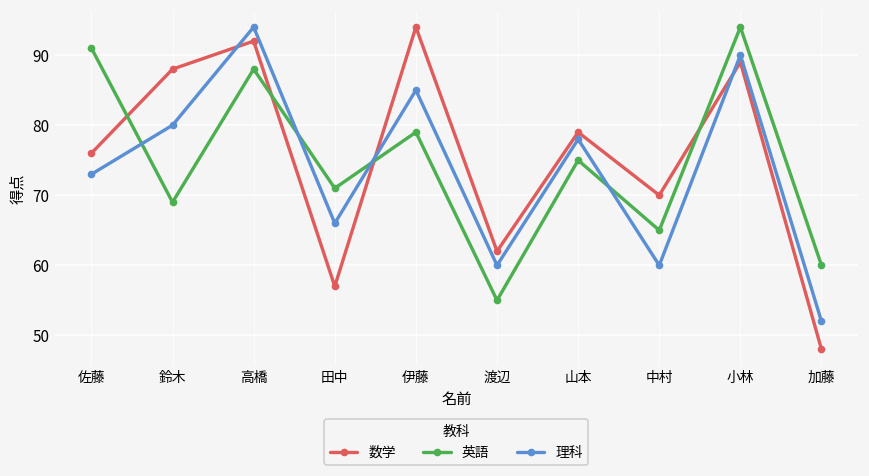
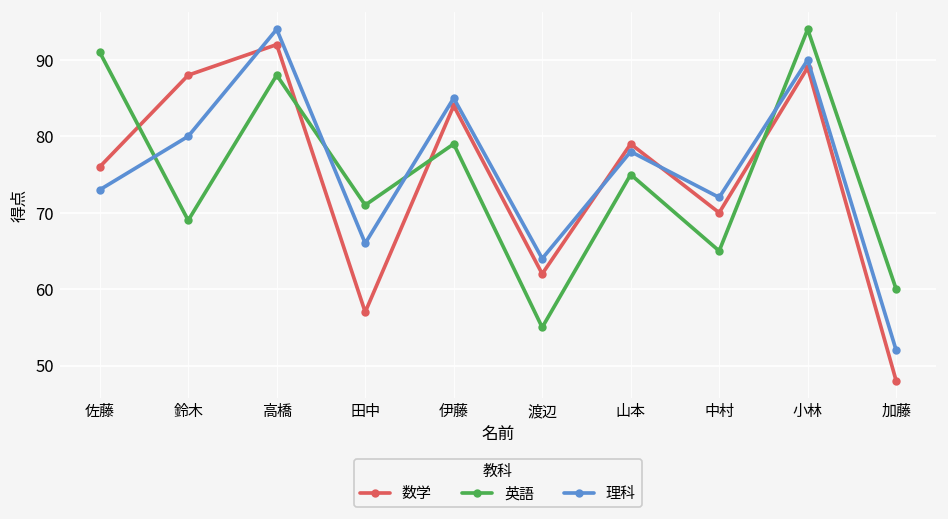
  {
    "数学": {
      "佐藤": 76,
      "鈴木": 88,
      "高橋": 92,
      "田中": 57,
-     "伊藤": 94,
+     "伊藤": 84,
      "渡辺": 62,
      "山本": 79,
      "中村": 70,
      "小林": 89,
      "加藤": 48
    },
    "英語": {
      "佐藤": 91,
      "鈴木": 69,
      "高橋": 88,
      "田中": 71,
      "伊藤": 79,
      "渡辺": 55,
      "山本": 75,
      "中村": 65,
      "小林": 94,
      "加藤": 60
    },
    "理科": {
      "佐藤": 73,
      "鈴木": 80,
      "高橋": 94,
      "田中": 66,
      "伊藤": 85,
-     "渡辺": 60,
+     "渡辺": 64,
      "山本": 78,
-     "中村": 60,
+     "中村": 72,
      "小林": 90,
      "加藤": 52
    }
  }
